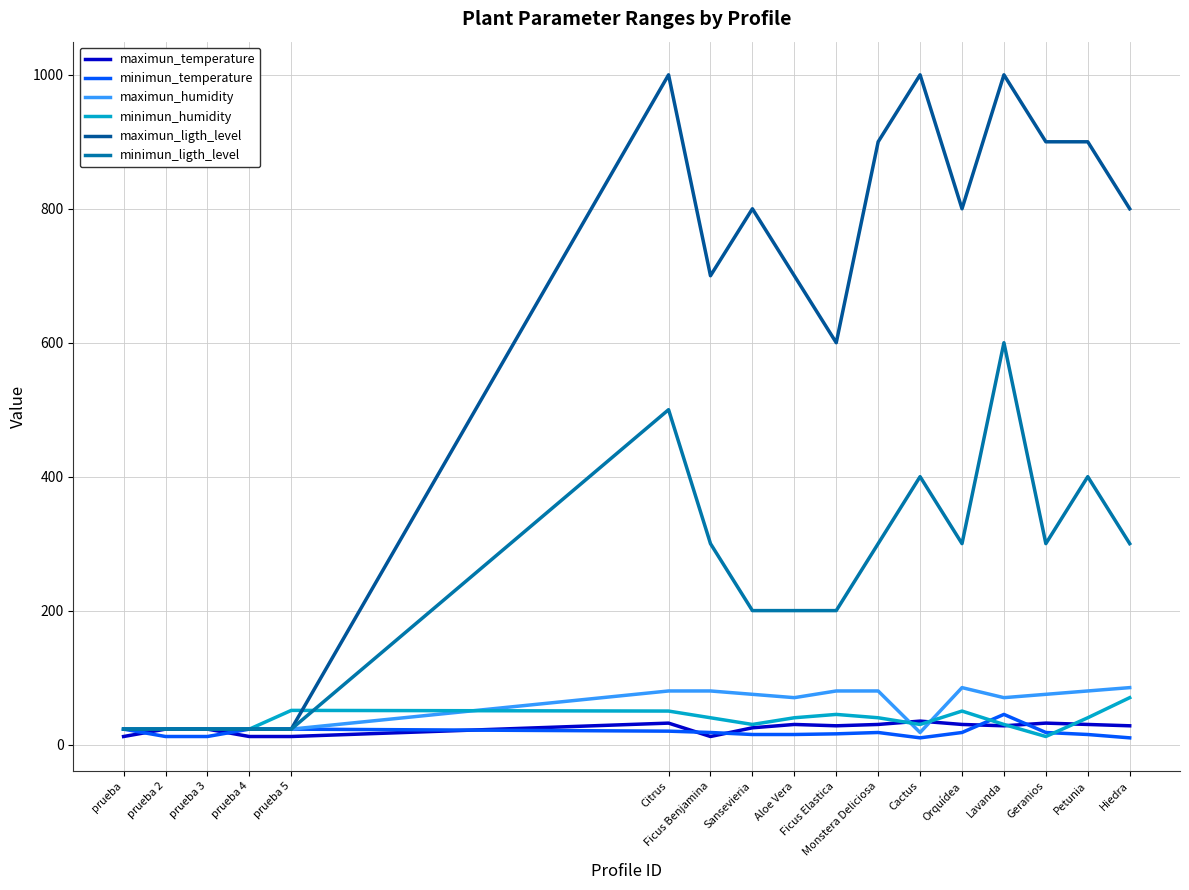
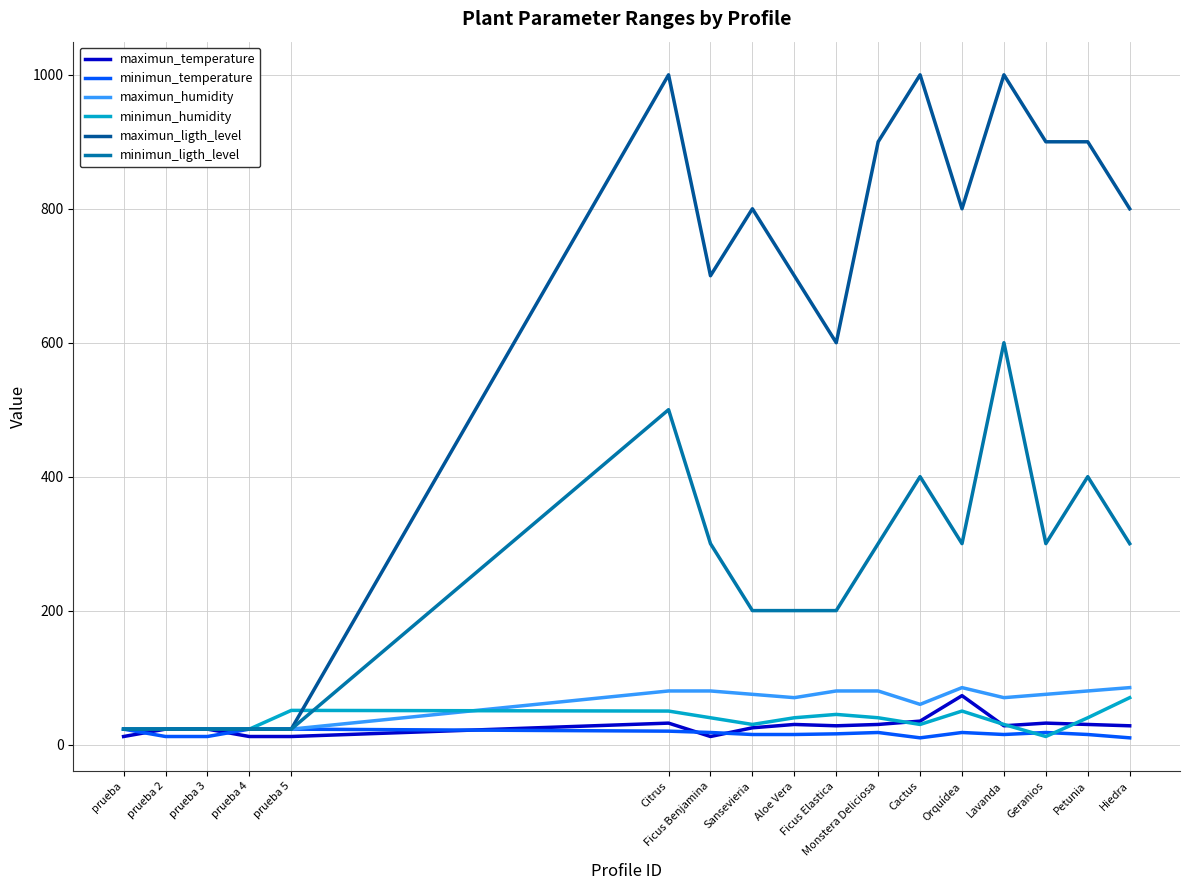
  {
    "maximun_temperature": {
      "prueba": 10,
      "prueba 4": 10,
      "prueba 5": 10,
      "Citrus": 30,
      "Ficus Benjamina": 10,
      "Sansevieria": 30,
      "Aloe Vera": 30,
      "Ficus Elastica": 30,
      "Monstera Deliciosa": 30,
      "Cactus": 40,
-     "Orquídea": 30,
+     "Orquídea": 70,
      "Geranios": 30,
      "Petunia": 30,
      "Hiedra": 30
    },
    "minimun_temperature": {
      "prueba 2": 10,
      "prueba 3": 10,
      "Citrus": 20,
      "Ficus Benjamina": 20,
      "Sansevieria": 20,
      "Aloe Vera": 20,
      "Ficus Elastica": 20,
      "Monstera Deliciosa": 20,
      "Cactus": 10,
      "Orquídea": 20,
-     "Lavanda": 50,
+     "Lavanda": 20,
      "Geranios": 20,
      "Petunia": 20,
      "Hiedra": 10
    },
    "maximun_humidity": {
      "Citrus": 80,
      "Ficus Benjamina": 80,
      "Sansevieria": 80,
      "Aloe Vera": 70,
      "Ficus Elastica": 80,
      "Monstera Deliciosa": 80,
-     "Cactus": 20,
+     "Cactus": 60,
      "Orquídea": 90,
      "Lavanda": 70,
      "Geranios": 80,
      "Petunia": 80,
      "Hiedra": 90
    },
    "minimun_humidity": {
      "prueba 5": 50,
      "Citrus": 50,
      "Ficus Benjamina": 40,
      "Sansevieria": 30,
      "Aloe Vera": 40,
      "Ficus Elastica": 50,
      "Monstera Deliciosa": 40,
      "Cactus": 30,
      "Orquídea": 50,
      "Geranios": 10,
      "Petunia": 40,
      "Hiedra": 70
    }
  }
